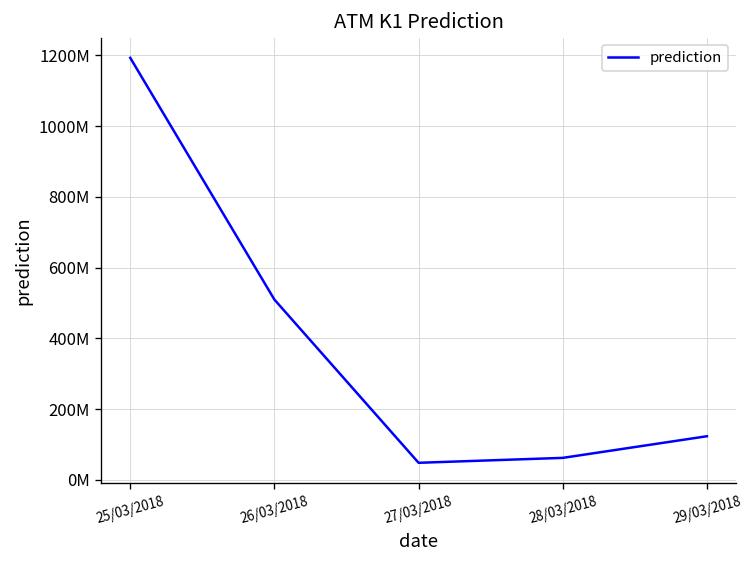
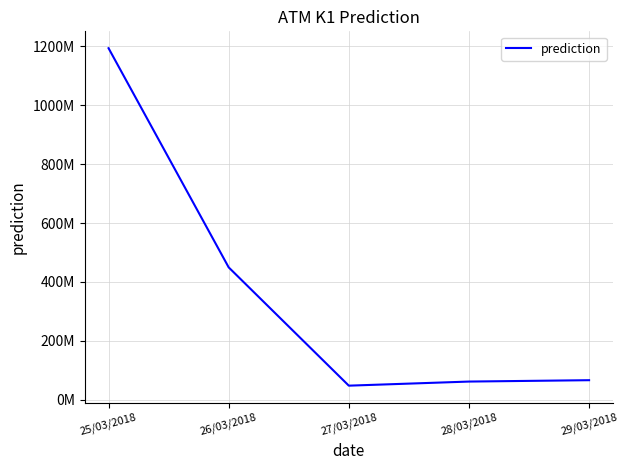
  {
    "25/03/2018": 1190000000,
-   "26/03/2018": 510000000,
+   "26/03/2018": 450000000,
    "27/03/2018": 50000000,
    "28/03/2018": 60000000,
-   "29/03/2018": 120000000
+   "29/03/2018": 70000000
  }
